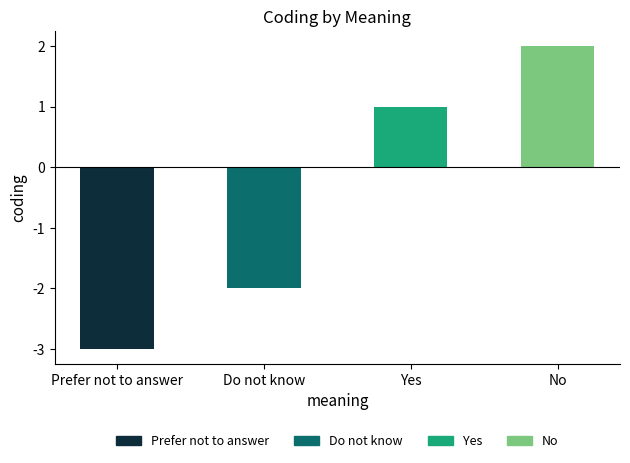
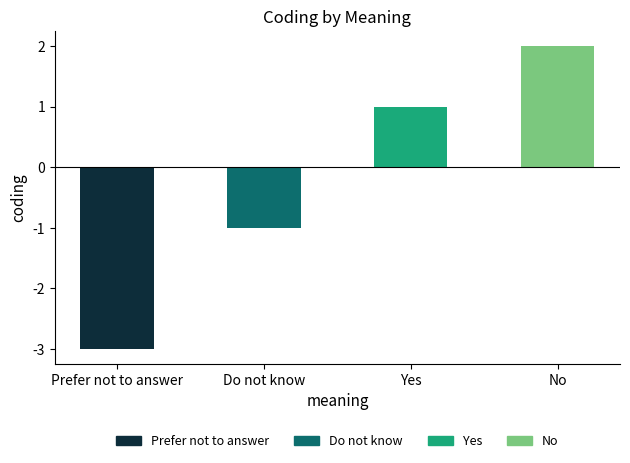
  {
    "Prefer not to answer": -3,
-   "Do not know": -2,
+   "Do not know": -1,
    "Yes": 1,
    "No": 2
  }
